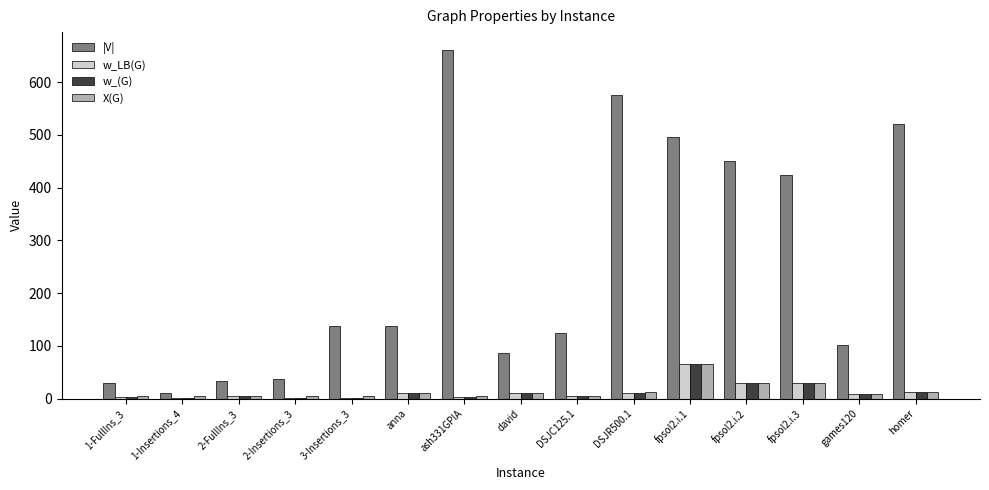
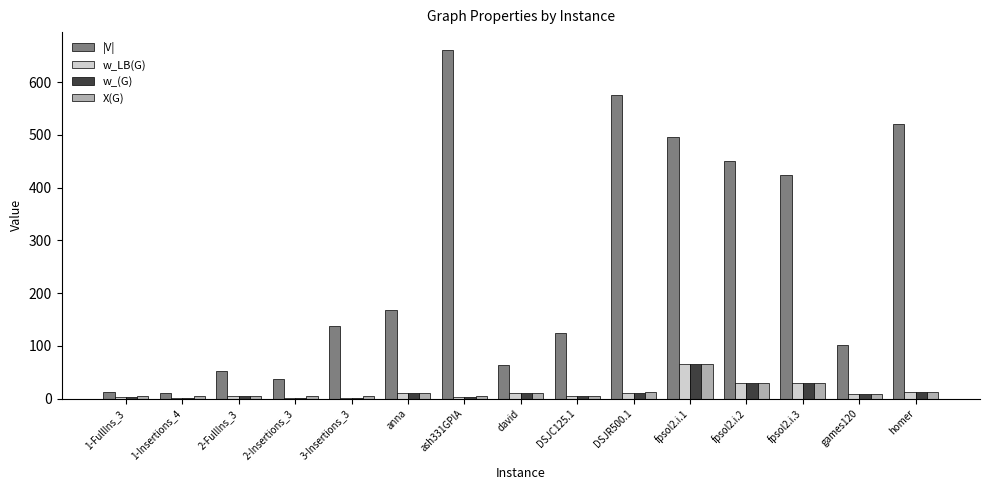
  {
    "|V|": {
-     "1-FullIns_3": 30,
+     "1-FullIns_3": 10,
      "1-Insertions_4": 10,
-     "2-FullIns_3": 30,
+     "2-FullIns_3": 50,
      "2-Insertions_3": 40,
      "3-Insertions_3": 140,
-     "anna": 140,
+     "anna": 170,
      "ash331GPIA": 660,
-     "david": 90,
+     "david": 60,
      "DSJC125.1": 130,
      "DSJR500.1": 580,
      "fpsol2.i.1": 500,
      "fpsol2.i.2": 450,
      "fpsol2.i.3": 430,
      "games120": 100,
      "homer": 520
    },
    "w_(G)": {
      "anna": 10,
      "david": 10,
      "DSJR500.1": 10,
      "fpsol2.i.1": 70,
      "fpsol2.i.2": 30,
      "fpsol2.i.3": 30,
      "games120": 10,
      "homer": 10
    }
  }
